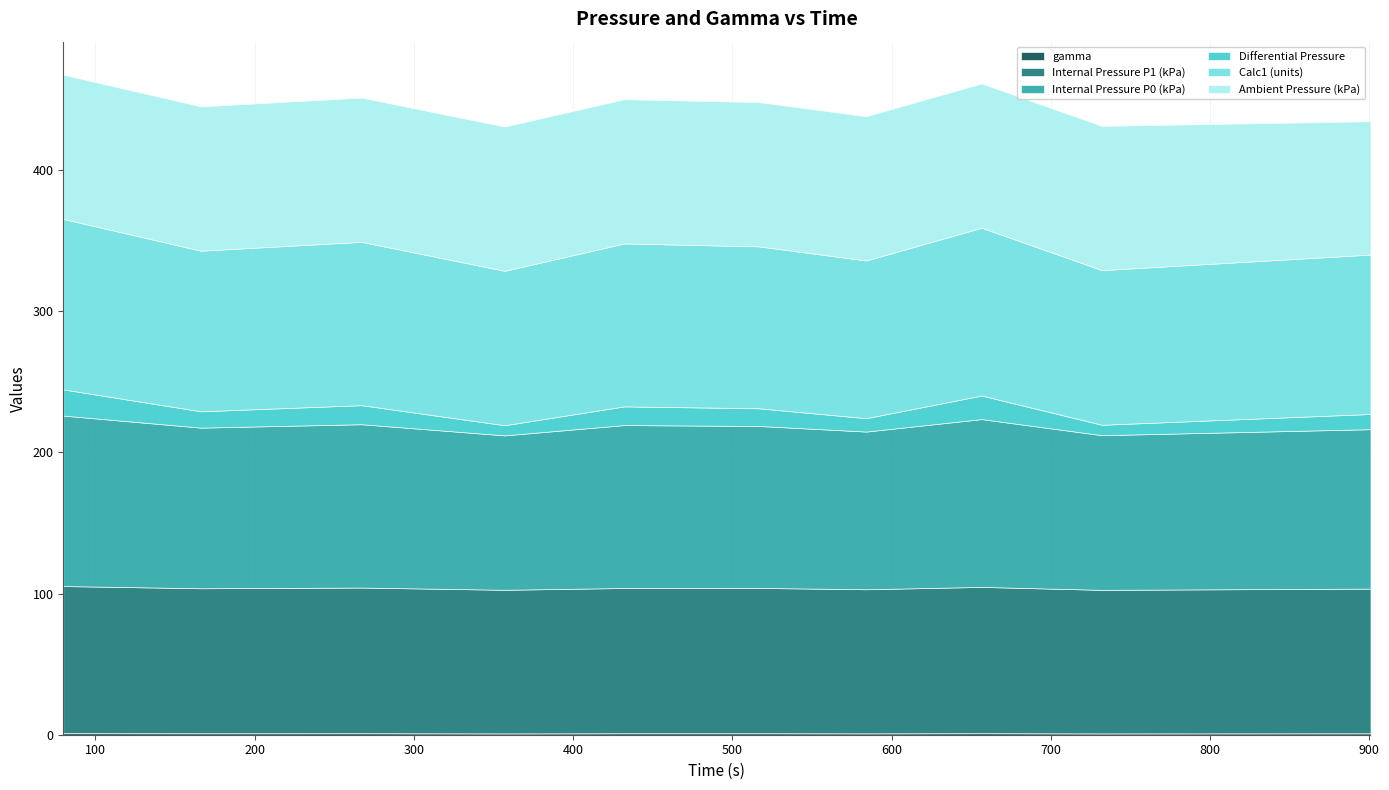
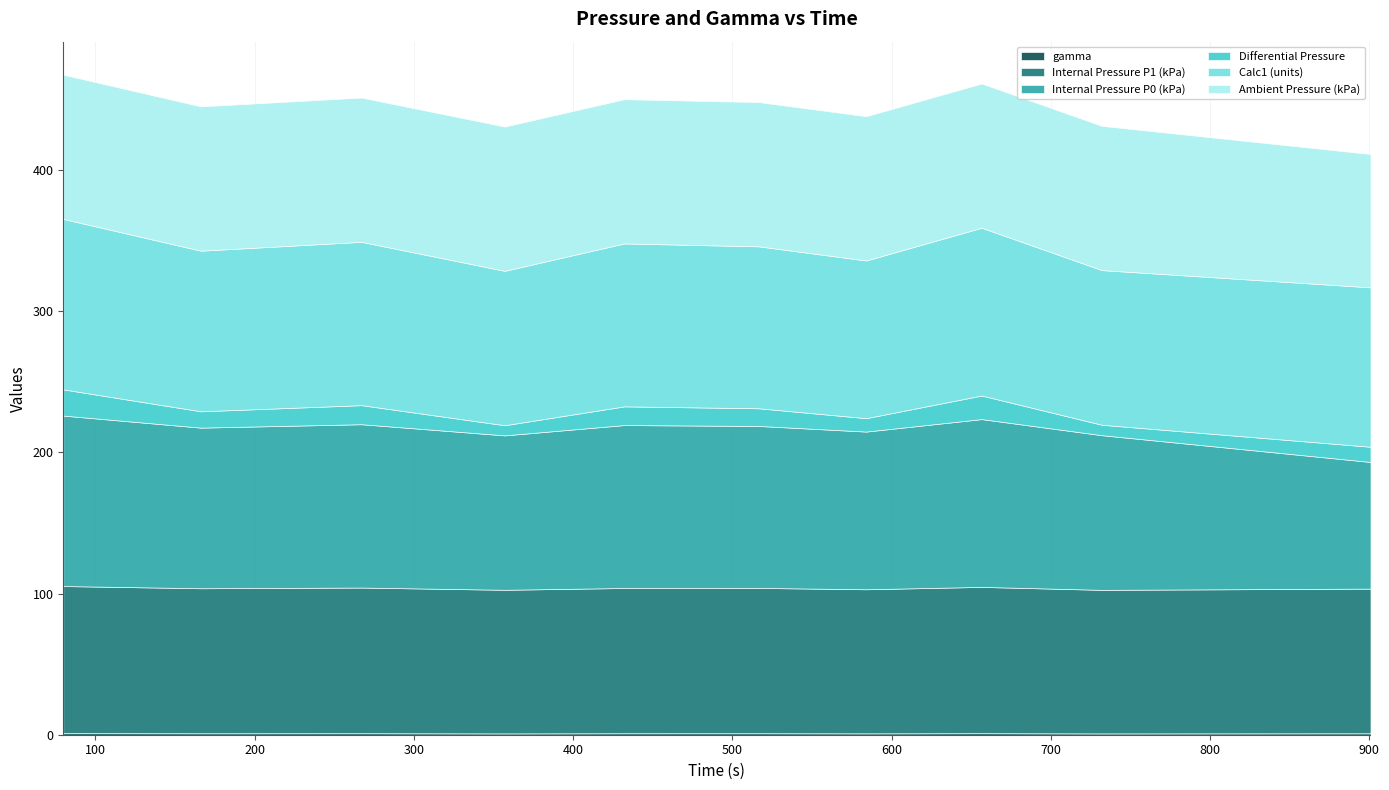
  {
    "Internal Pressure P0 (kPa)": {
-     "900": 113
+     "900": 90
    },
    "Ambient Pressure (kPa)": {
      "900": 94
    }
  }
